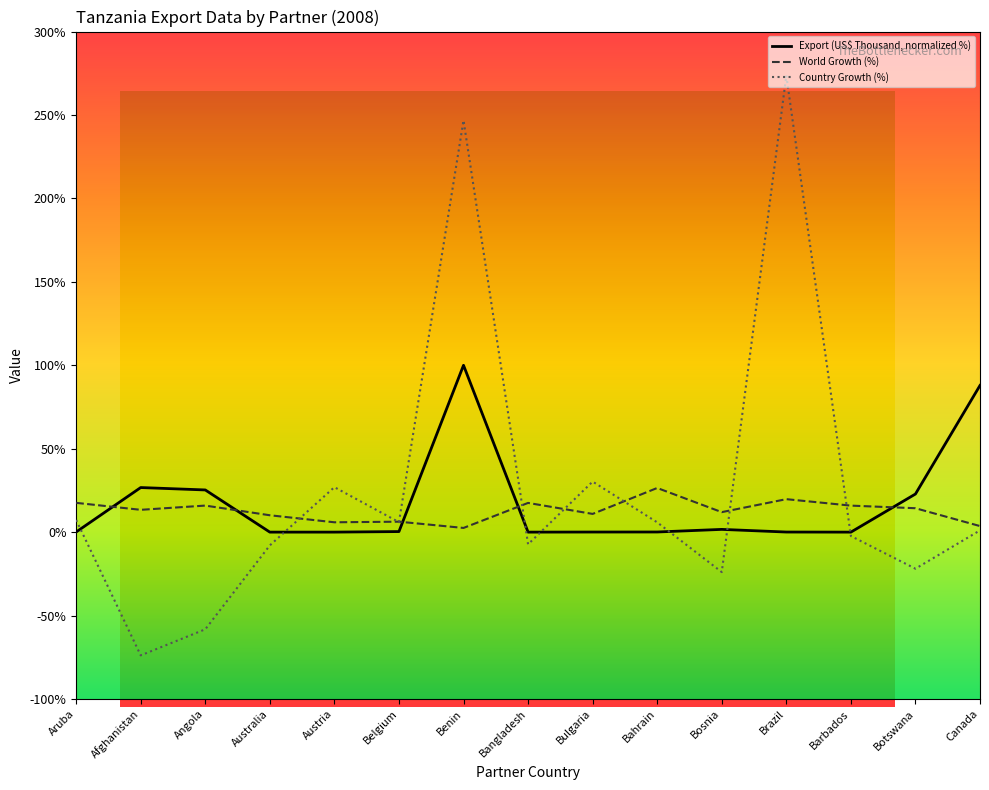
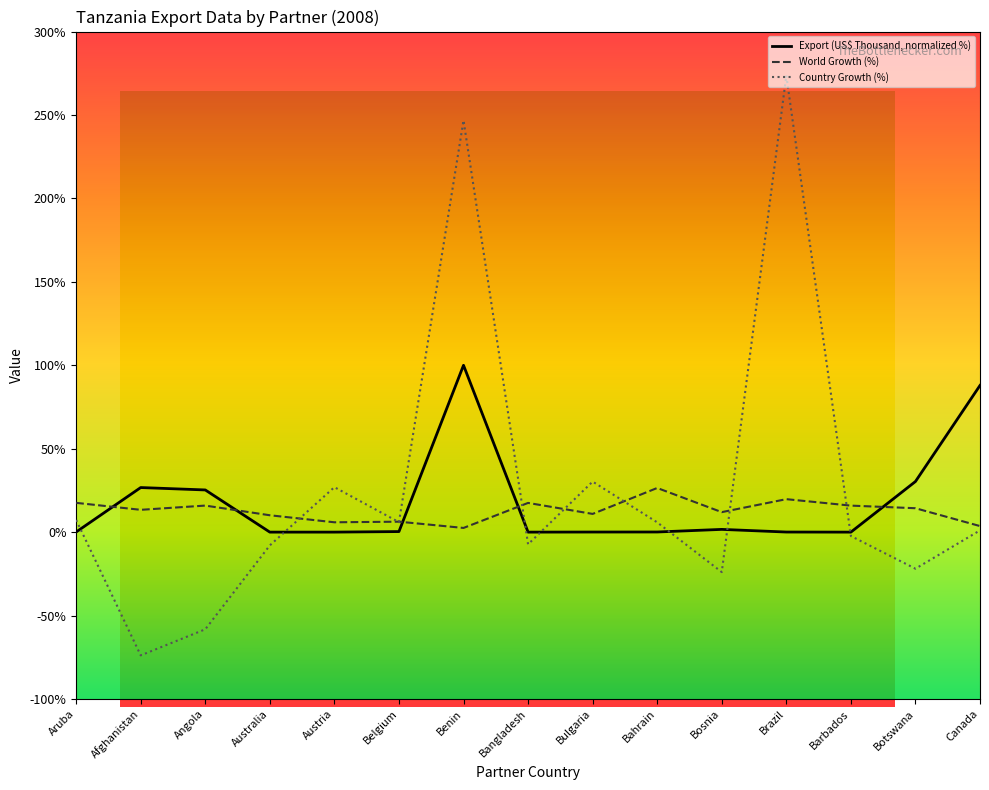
  {
    "Export (US$ Thousand, normalized %)": {
      "Aruba": "0%",
      "Afghanistan": "27%",
      "Angola": "25%",
      "Australia": "0%",
      "Austria": "0%",
      "Belgium": "0%",
      "Benin": "100%",
      "Bangladesh": "0%",
      "Bulgaria": "0%",
      "Bahrain": "0%",
      "Bosnia": "2%",
      "Brazil": "0%",
      "Barbados": "0%",
-     "Botswana": "23%",
+     "Botswana": "30%",
      "Canada": "88%"
    }
  }
